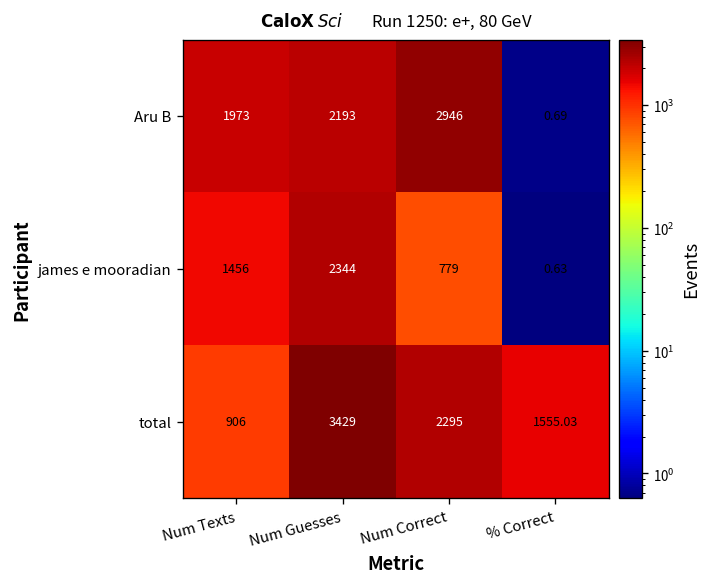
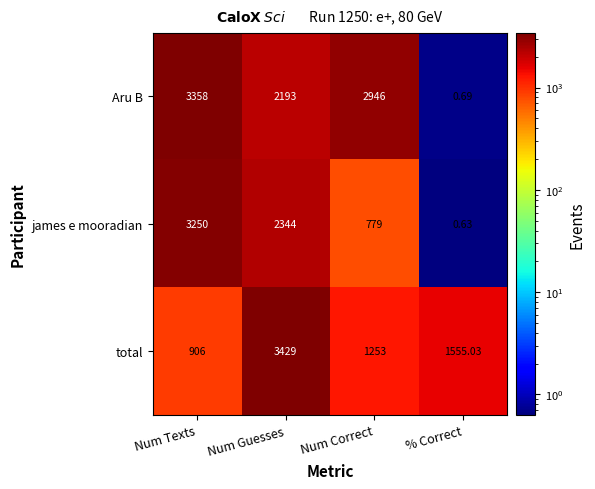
  {
    "Aru B": {
-     "Num Texts": 1973,
+     "Num Texts": 3358,
      "Num Guesses": 2193,
      "Num Correct": 2946,
      "% Correct": 0.69
    },
    "james e mooradian": {
-     "Num Texts": 1456,
+     "Num Texts": 3250,
      "Num Guesses": 2344,
      "Num Correct": 779,
      "% Correct": 0.63
    },
    "total": {
      "Num Texts": 906,
      "Num Guesses": 3429,
-     "Num Correct": 2295,
+     "Num Correct": 1253,
      "% Correct": 1555.03
    }
  }
